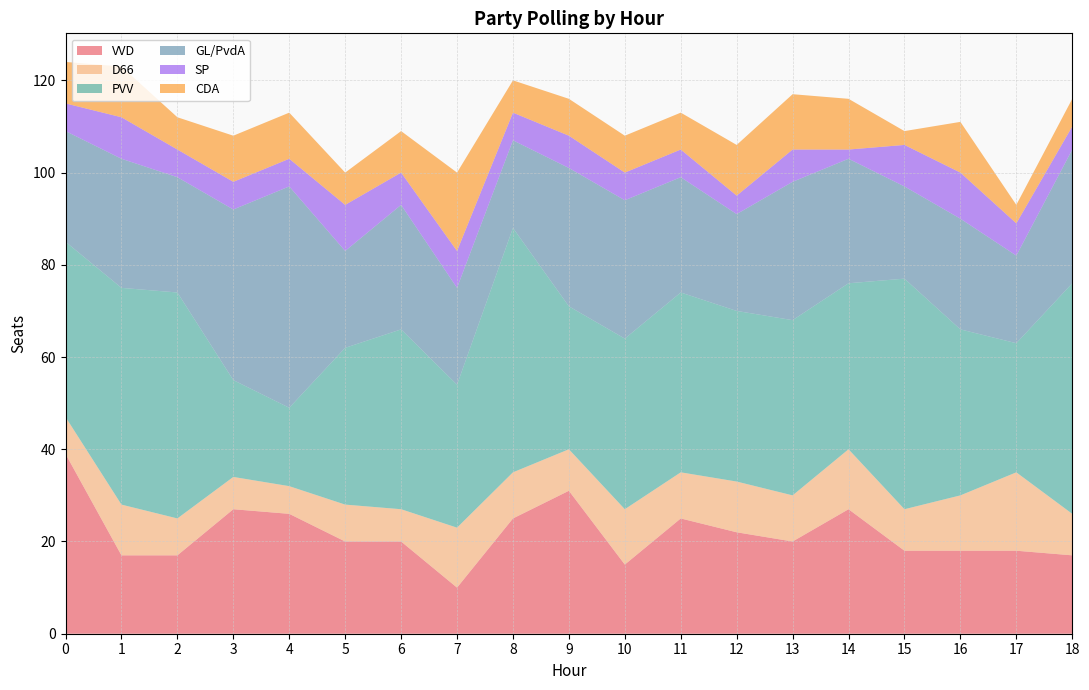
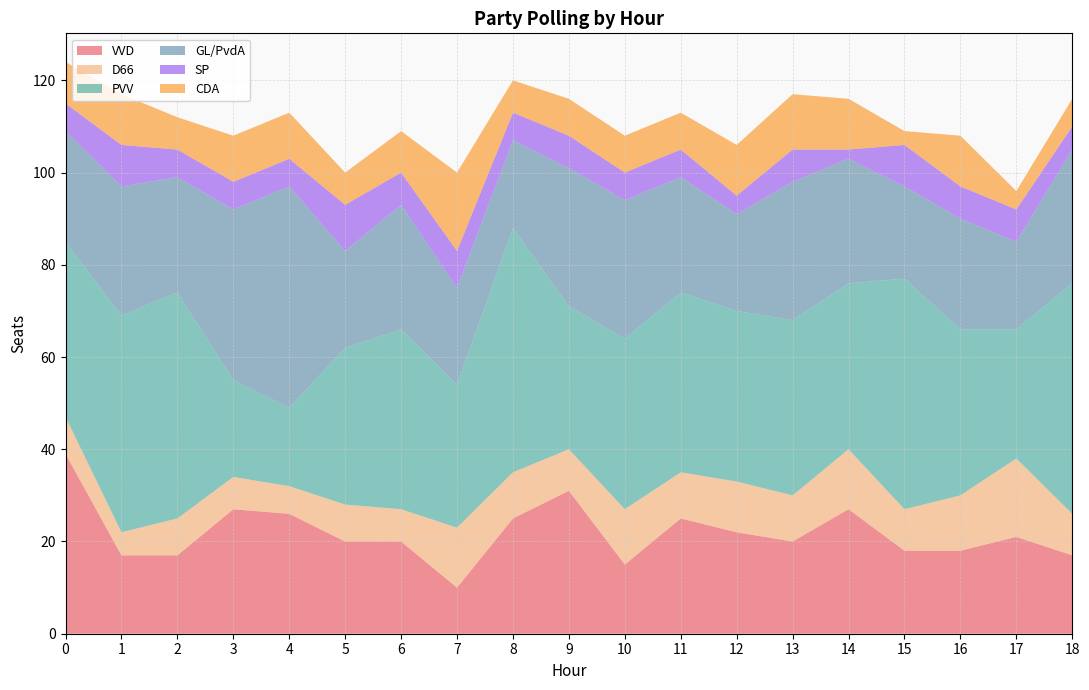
  {
    "VVD": {
      "0": 39,
      "1": 17,
      "2": 17,
      "3": 27,
      "4": 26,
      "5": 20,
      "6": 20,
      "7": 10,
      "8": 25,
      "9": 31,
      "10": 15,
      "11": 25,
      "12": 22,
      "13": 20,
      "14": 27,
      "15": 18,
      "16": 18,
-     "17": 18,
+     "17": 21,
      "18": 17
    },
    "D66": {
      "0": 8,
-     "1": 11,
+     "1": 5,
      "2": 8,
      "3": 7,
      "4": 6,
      "5": 8,
      "6": 7,
      "7": 13,
      "8": 10,
      "9": 9,
      "10": 12,
      "11": 10,
      "12": 11,
      "13": 10,
      "14": 13,
      "15": 9,
      "16": 12,
      "17": 17,
      "18": 9
    },
    "SP": {
      "0": 6,
      "1": 9,
      "2": 6,
      "3": 6,
      "4": 6,
      "5": 10,
      "6": 7,
      "7": 8,
      "8": 6,
      "9": 7,
      "10": 6,
      "11": 6,
      "12": 4,
      "13": 7,
      "14": 2,
      "15": 9,
-     "16": 10,
+     "16": 7,
      "17": 7,
      "18": 5
    },
    "CDA": {
      "0": 9,
      "2": 7,
      "3": 10,
      "4": 10,
      "5": 7,
      "6": 9,
      "7": 17,
      "8": 7,
      "9": 8,
      "10": 8,
      "11": 8,
      "12": 11,
      "13": 12,
      "14": 11,
      "15": 3,
      "16": 11,
      "17": 4,
      "18": 6
    }
  }
